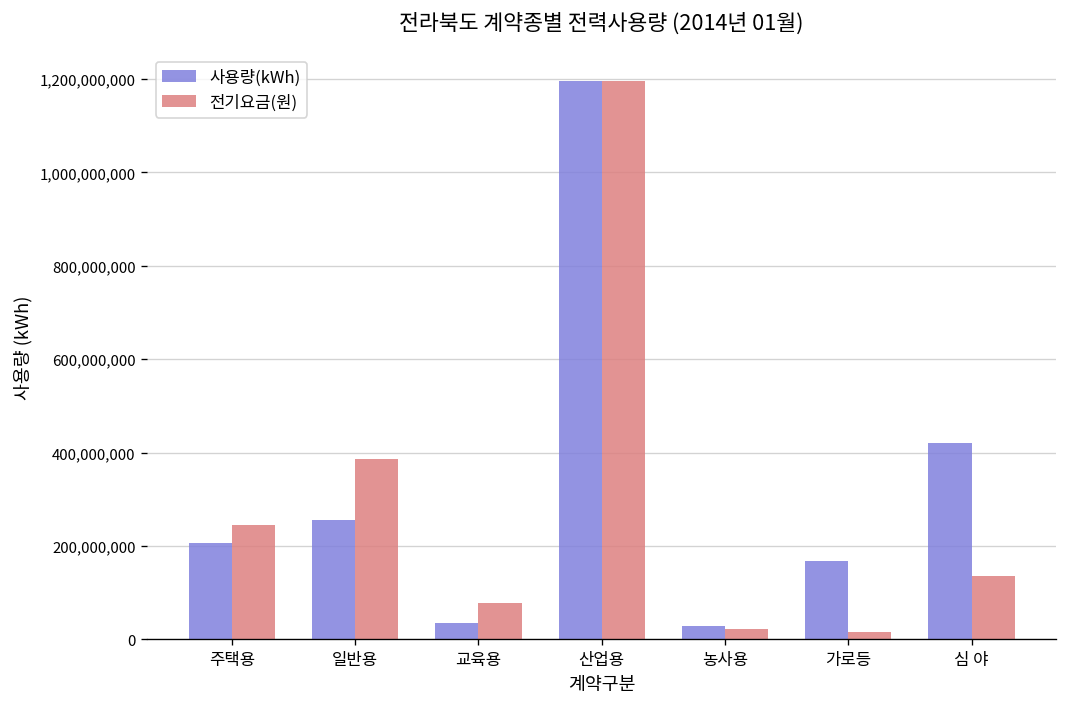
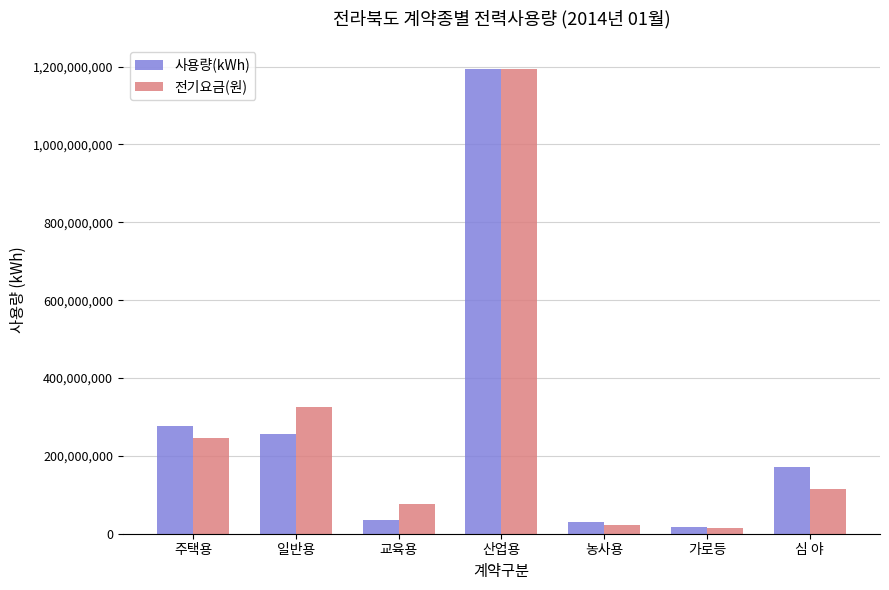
  {
    "사용량(kWh)": {
-     "주택용": "210,000,000",
+     "주택용": "280,000,000",
      "일반용": "260,000,000",
      "교육용": "40,000,000",
      "산업용": "1,190,000,000",
      "농사용": "30,000,000",
-     "가로등": "170,000,000",
-     "심 야": "420,000,000"
+     "가로등": "20,000,000",
+     "심 야": "170,000,000"
    },
    "전기요금(원)": {
      "주택용": "250,000,000",
-     "일반용": "390,000,000",
+     "일반용": "330,000,000",
      "교육용": "80,000,000",
      "산업용": "1,190,000,000",
      "농사용": "20,000,000",
      "가로등": "20,000,000",
-     "심 야": "140,000,000"
+     "심 야": "120,000,000"
    }
  }
